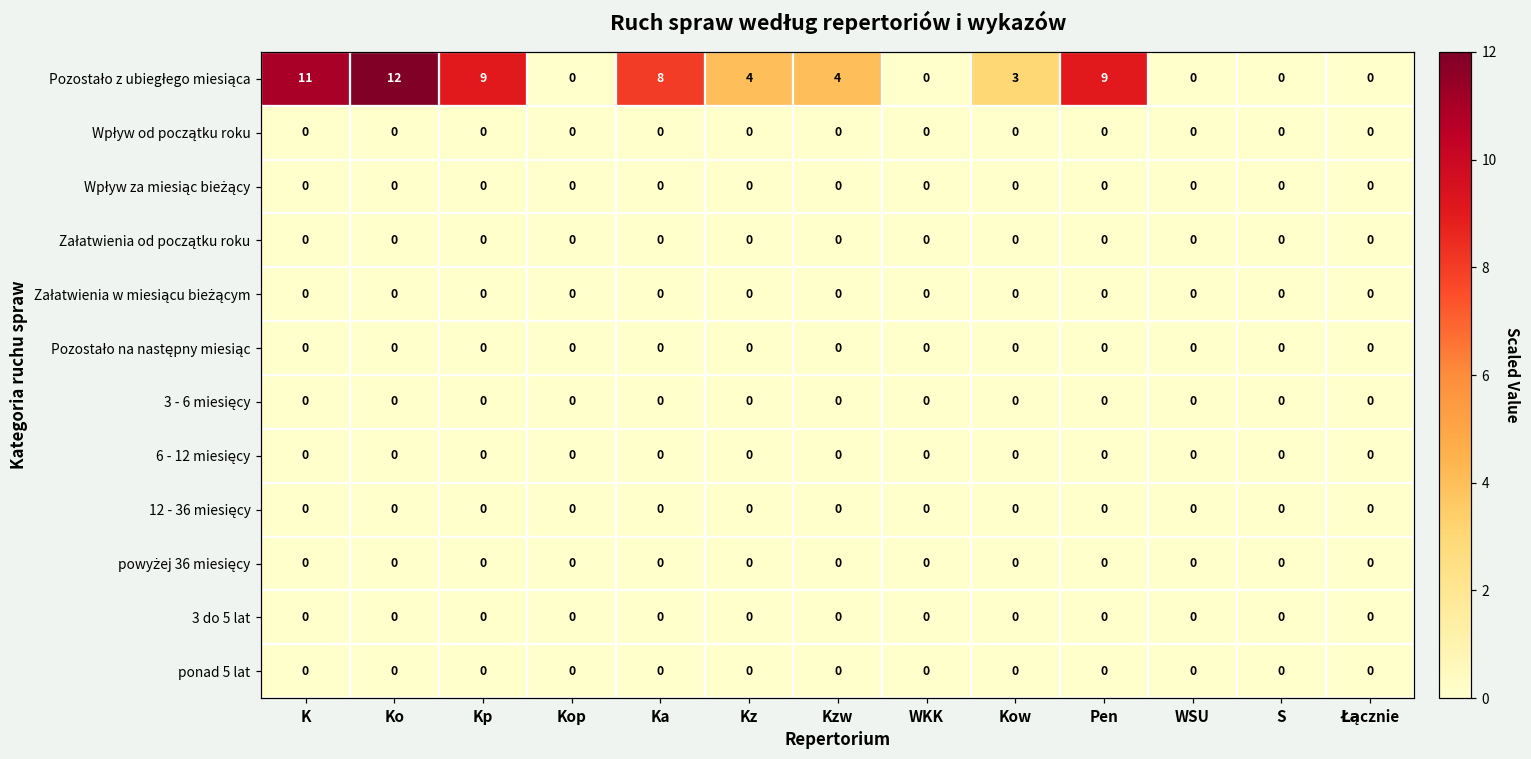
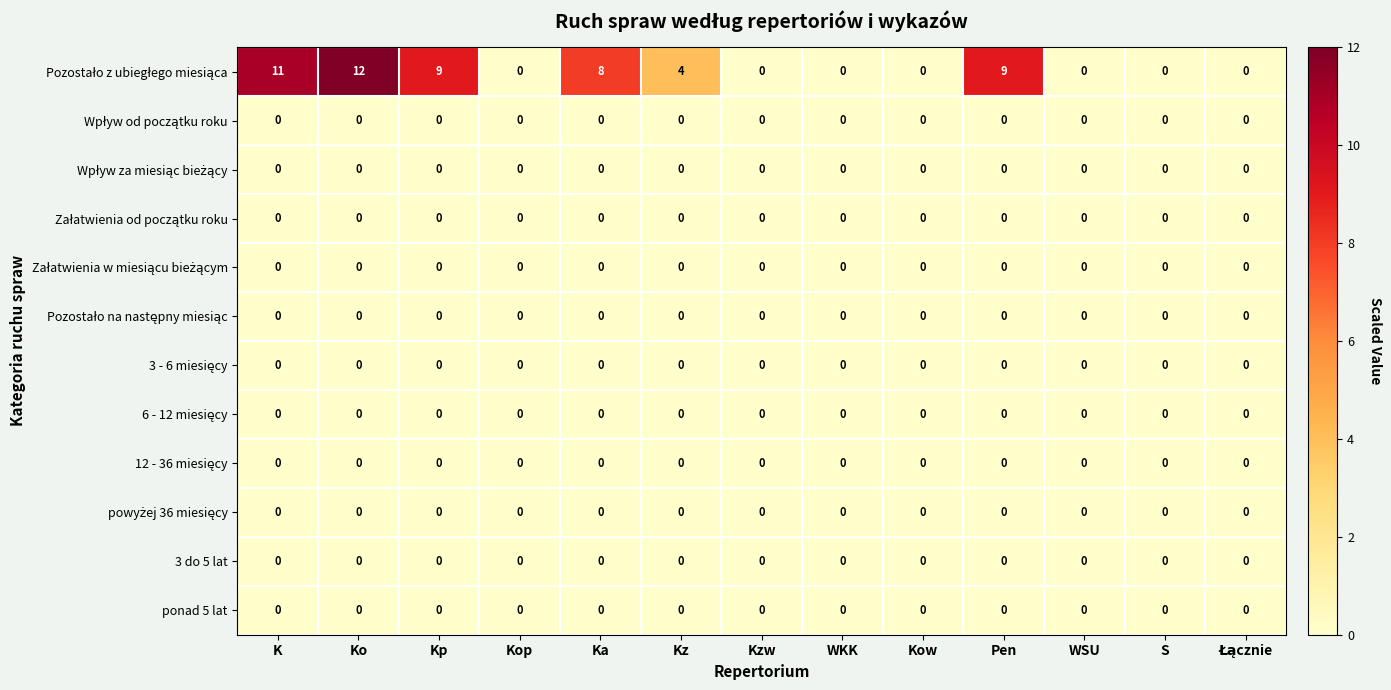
  {
    "Pozostało z ubiegłego miesiąca": {
      "K": 11,
      "Ko": 12,
      "Kp": 9,
      "Kop": 0,
      "Ka": 8,
      "Kz": 4,
-     "Kzw": 4,
+     "Kzw": 0,
      "WKK": 0,
-     "Kow": 3,
+     "Kow": 0,
      "Pen": 9,
      "WSU": 0,
      "S": 0,
      "Łącznie": 0
    },
    "Wpływ od początku roku": {
      "K": 0,
      "Ko": 0,
      "Kp": 0,
      "Kop": 0,
      "Ka": 0,
      "Kz": 0,
      "Kzw": 0,
      "WKK": 0,
      "Kow": 0,
      "Pen": 0,
      "WSU": 0,
      "S": 0,
      "Łącznie": 0
    },
    "Wpływ za miesiąc bieżący": {
      "K": 0,
      "Ko": 0,
      "Kp": 0,
      "Kop": 0,
      "Ka": 0,
      "Kz": 0,
      "Kzw": 0,
      "WKK": 0,
      "Kow": 0,
      "Pen": 0,
      "WSU": 0,
      "S": 0,
      "Łącznie": 0
    },
    "Załatwienia od początku roku": {
      "K": 0,
      "Ko": 0,
      "Kp": 0,
      "Kop": 0,
      "Ka": 0,
      "Kz": 0,
      "Kzw": 0,
      "WKK": 0,
      "Kow": 0,
      "Pen": 0,
      "WSU": 0,
      "S": 0,
      "Łącznie": 0
    },
    "Załatwienia w miesiącu bieżącym": {
      "K": 0,
      "Ko": 0,
      "Kp": 0,
      "Kop": 0,
      "Ka": 0,
      "Kz": 0,
      "Kzw": 0,
      "WKK": 0,
      "Kow": 0,
      "Pen": 0,
      "WSU": 0,
      "S": 0,
      "Łącznie": 0
    },
    "Pozostało na następny miesiąc": {
      "K": 0,
      "Ko": 0,
      "Kp": 0,
      "Kop": 0,
      "Ka": 0,
      "Kz": 0,
      "Kzw": 0,
      "WKK": 0,
      "Kow": 0,
      "Pen": 0,
      "WSU": 0,
      "S": 0,
      "Łącznie": 0
    },
    "3 - 6 miesięcy": {
      "K": 0,
      "Ko": 0,
      "Kp": 0,
      "Kop": 0,
      "Ka": 0,
      "Kz": 0,
      "Kzw": 0,
      "WKK": 0,
      "Kow": 0,
      "Pen": 0,
      "WSU": 0,
      "S": 0,
      "Łącznie": 0
    },
    "6 - 12 miesięcy": {
      "K": 0,
      "Ko": 0,
      "Kp": 0,
      "Kop": 0,
      "Ka": 0,
      "Kz": 0,
      "Kzw": 0,
      "WKK": 0,
      "Kow": 0,
      "Pen": 0,
      "WSU": 0,
      "S": 0,
      "Łącznie": 0
    },
    "12 - 36 miesięcy": {
      "K": 0,
      "Ko": 0,
      "Kp": 0,
      "Kop": 0,
      "Ka": 0,
      "Kz": 0,
      "Kzw": 0,
      "WKK": 0,
      "Kow": 0,
      "Pen": 0,
      "WSU": 0,
      "S": 0,
      "Łącznie": 0
    },
    "powyżej 36 miesięcy": {
      "K": 0,
      "Ko": 0,
      "Kp": 0,
      "Kop": 0,
      "Ka": 0,
      "Kz": 0,
      "Kzw": 0,
      "WKK": 0,
      "Kow": 0,
      "Pen": 0,
      "WSU": 0,
      "S": 0,
      "Łącznie": 0
    },
    "3 do 5 lat": {
      "K": 0,
      "Ko": 0,
      "Kp": 0,
      "Kop": 0,
      "Ka": 0,
      "Kz": 0,
      "Kzw": 0,
      "WKK": 0,
      "Kow": 0,
      "Pen": 0,
      "WSU": 0,
      "S": 0,
      "Łącznie": 0
    },
    "ponad 5 lat": {
      "K": 0,
      "Ko": 0,
      "Kp": 0,
      "Kop": 0,
      "Ka": 0,
      "Kz": 0,
      "Kzw": 0,
      "WKK": 0,
      "Kow": 0,
      "Pen": 0,
      "WSU": 0,
      "S": 0,
      "Łącznie": 0
    }
  }
